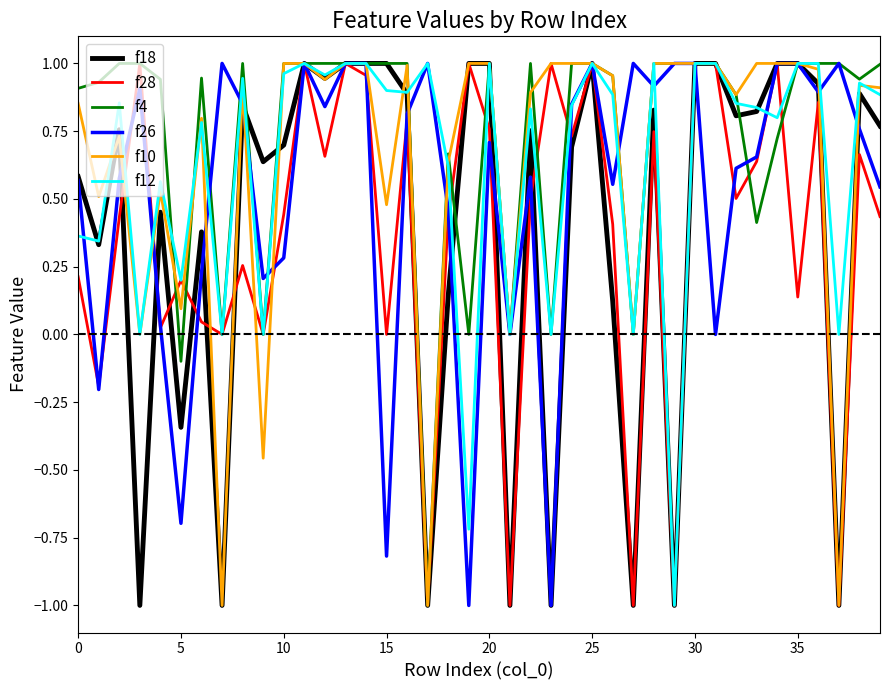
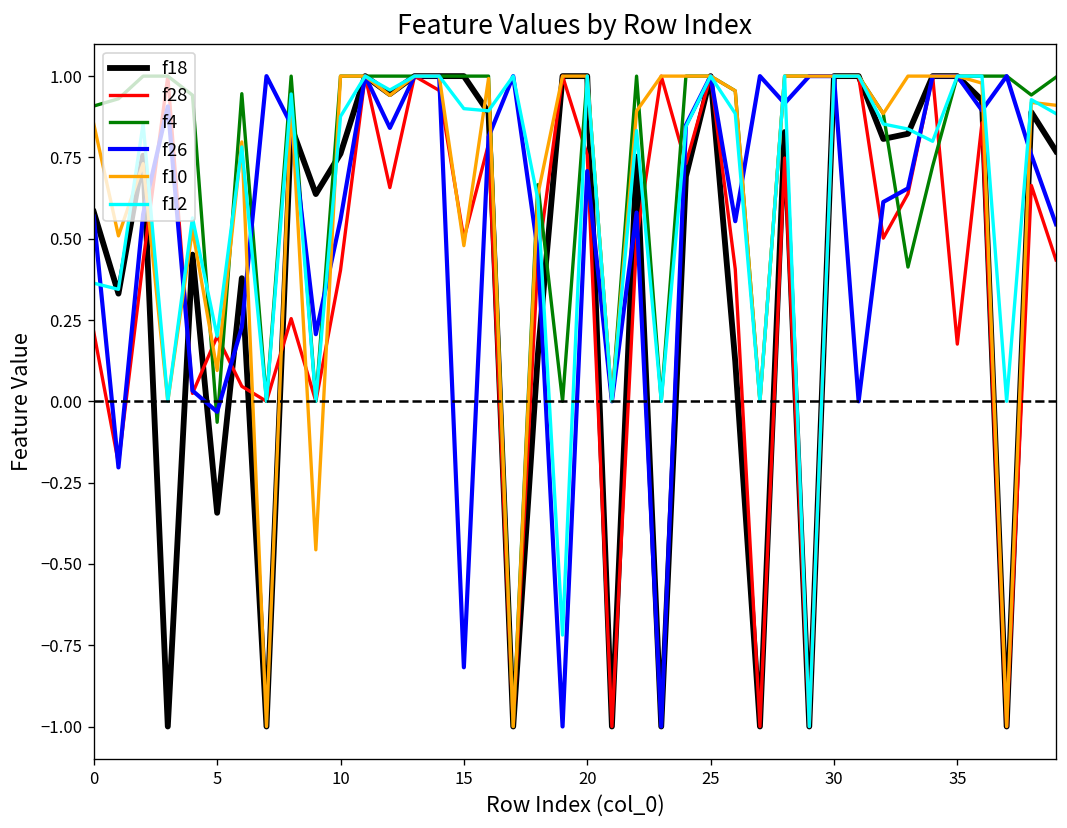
  {
    "f18": {
      "0": 0.58,
      "5": -0.34,
-     "10": 0.70
+     "10": 0.76
    },
    "f28": {
      "0": 0.21,
-     "10": 0.44,
-     "15": 0.0,
+     "10": 0.40,
+     "15": 0.5,
      "20": 0.76,
-     "35": 0.14
+     "35": 0.18
    },
    "f4": {
      "0": 0.91,
-     "5": -0.10
+     "5": -0.06
    },
    "f26": {
      "0": 0.57,
-     "5": -0.70,
-     "10": 0.28,
+     "5": -0.03,
+     "10": 0.56,
      "15": -0.82,
      "20": 0.71
    },
    "f10": {
      "0": 0.85,
      "5": 0.09,
      "15": 0.48
    },
    "f12": {
      "0": 0.36,
-     "10": 0.96,
+     "10": 0.88,
      "15": 0.90
    }
  }
